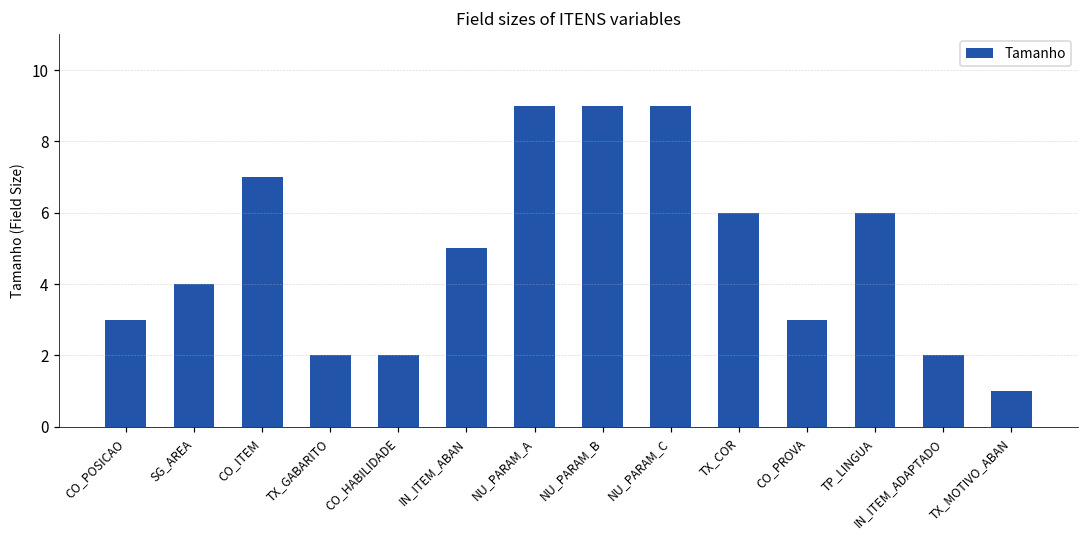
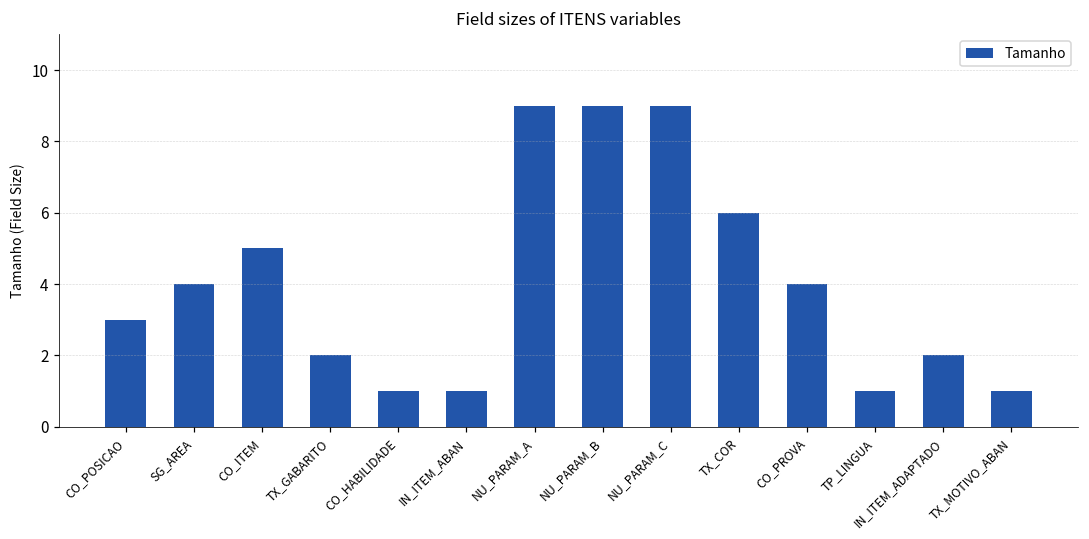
  {
    "CO_POSICAO": 3,
    "SG_AREA": 4,
-   "CO_ITEM": 7,
+   "CO_ITEM": 5,
    "TX_GABARITO": 2,
-   "CO_HABILIDADE": 2,
-   "IN_ITEM_ABAN": 5,
+   "CO_HABILIDADE": 1,
+   "IN_ITEM_ABAN": 1,
    "NU_PARAM_A": 9,
    "NU_PARAM_B": 9,
    "NU_PARAM_C": 9,
    "TX_COR": 6,
-   "CO_PROVA": 3,
-   "TP_LINGUA": 6,
+   "CO_PROVA": 4,
+   "TP_LINGUA": 1,
    "IN_ITEM_ADAPTADO": 2,
    "TX_MOTIVO_ABAN": 1
  }
